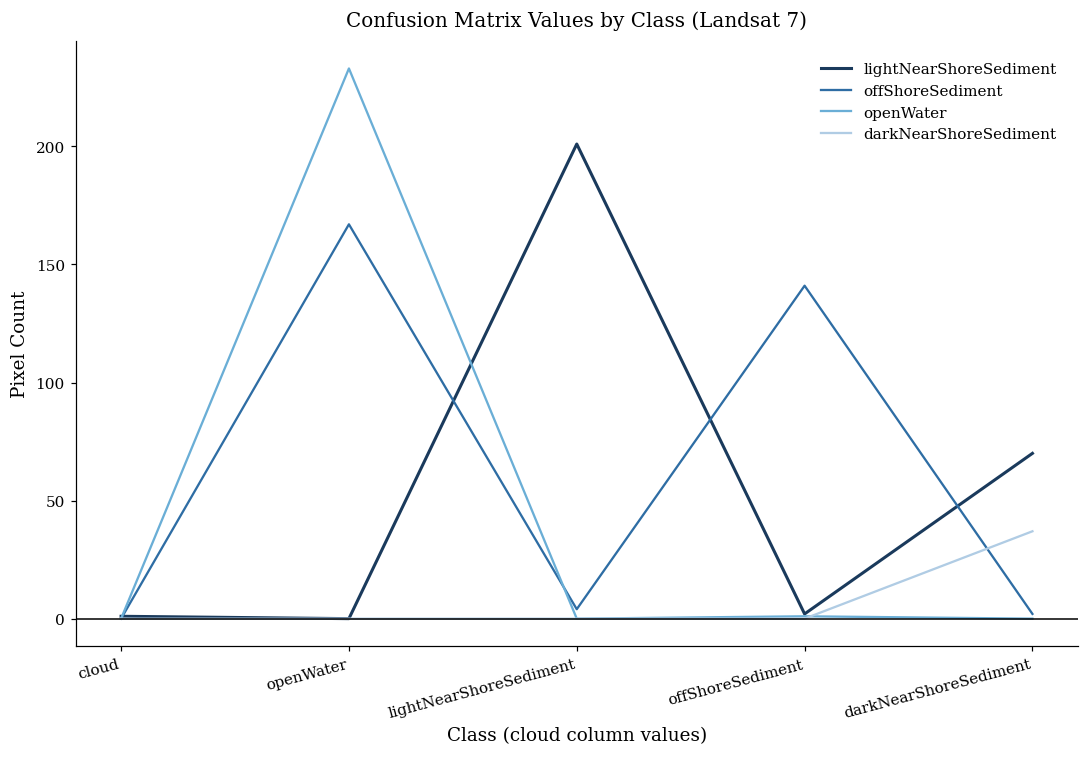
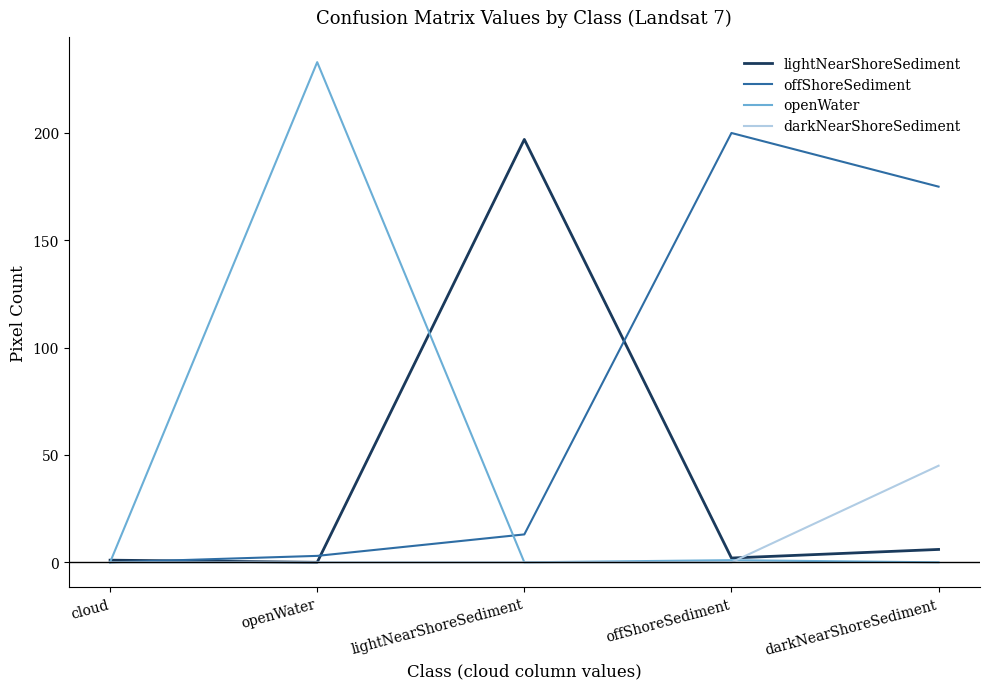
  {
    "lightNearShoreSediment": {
-     "lightNearShoreSediment": 201,
-     "darkNearShoreSediment": 70
+     "lightNearShoreSediment": 197,
+     "darkNearShoreSediment": 6
    },
    "offShoreSediment": {
-     "openWater": 167,
-     "lightNearShoreSediment": 4,
-     "offShoreSediment": 141,
-     "darkNearShoreSediment": 2
+     "openWater": 3,
+     "lightNearShoreSediment": 13,
+     "offShoreSediment": 200,
+     "darkNearShoreSediment": 175
    },
    "openWater": {
      "openWater": 233,
      "darkNearShoreSediment": 0
    },
    "darkNearShoreSediment": {
-     "darkNearShoreSediment": 37
+     "darkNearShoreSediment": 45
    }
  }
